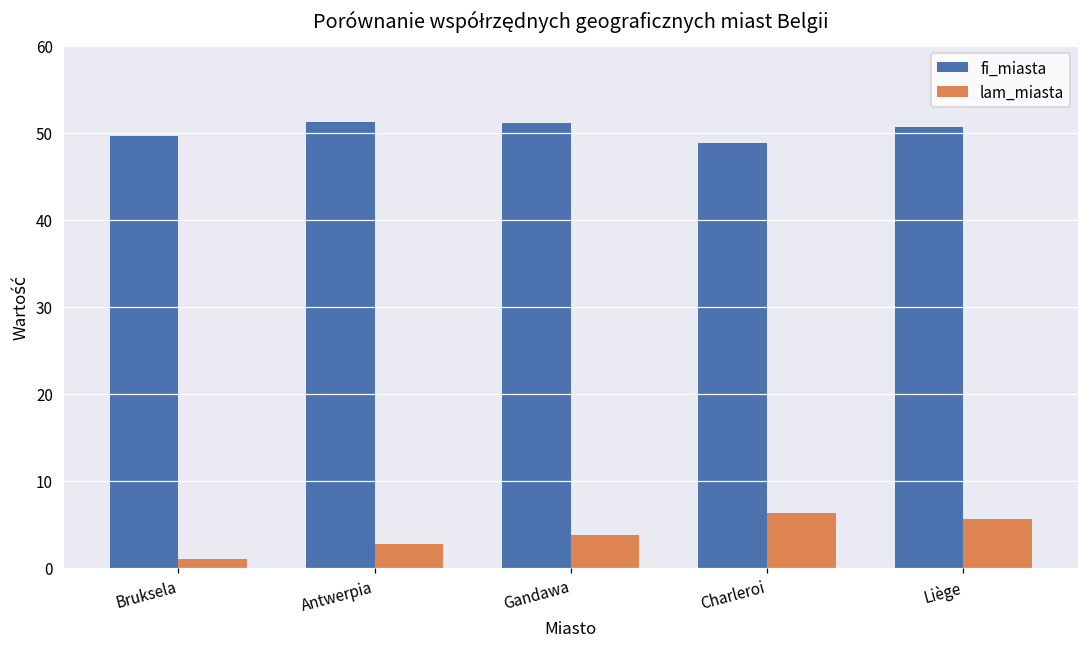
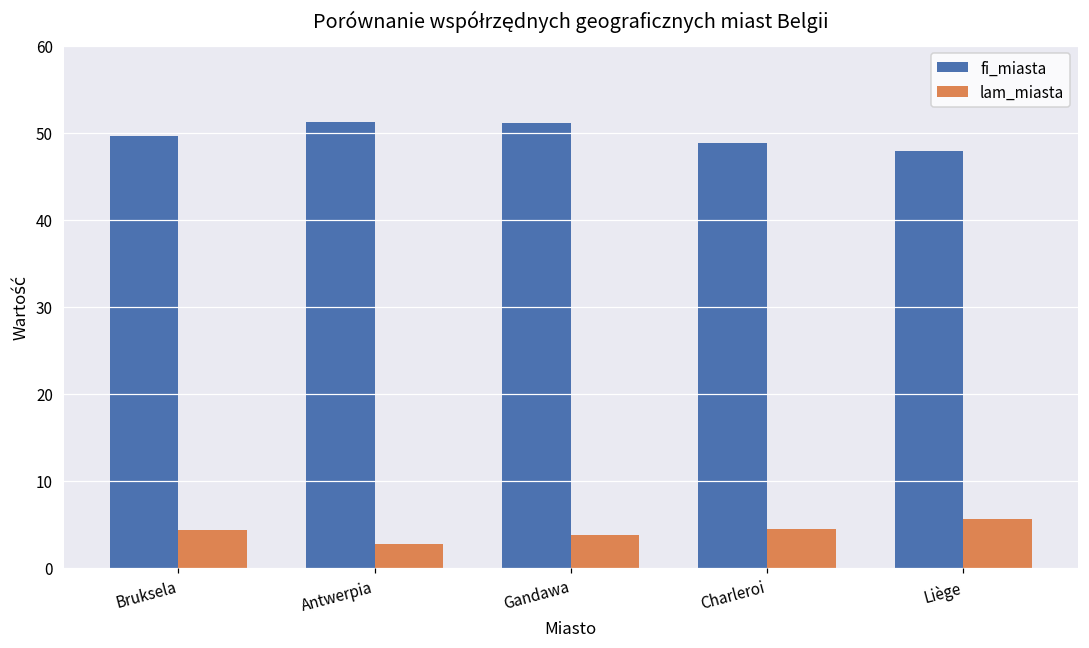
  {
    "fi_miasta": {
      "Bruksela": 50,
      "Antwerpia": 51,
      "Gandawa": 51,
      "Charleroi": 49,
-     "Liège": 51
+     "Liège": 48
    },
    "lam_miasta": {
-     "Bruksela": 1,
+     "Bruksela": 4,
      "Antwerpia": 3,
      "Gandawa": 4,
-     "Charleroi": 6,
+     "Charleroi": 4,
      "Liège": 6
    }
  }
